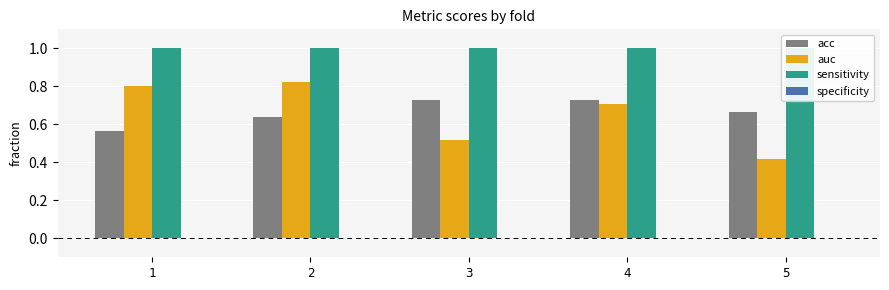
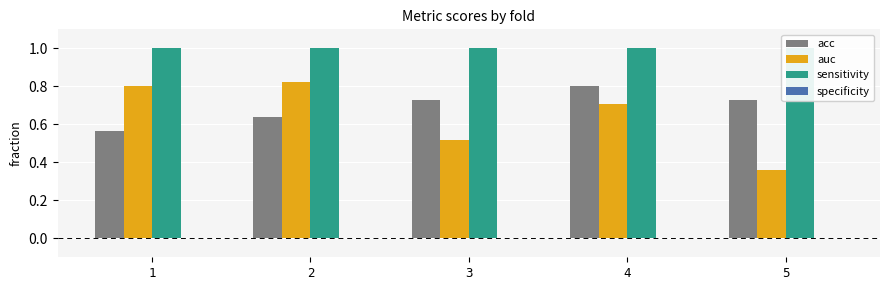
  {
    "acc": {
      "1": 0.56,
      "2": 0.64,
      "3": 0.73,
-     "4": 0.73,
-     "5": 0.67
+     "4": 0.80,
+     "5": 0.73
    },
    "auc": {
      "1": 0.80,
      "2": 0.82,
      "3": 0.52,
      "4": 0.71,
-     "5": 0.42
+     "5": 0.36
    },
    "sensitivity": {
      "1": 1.00,
      "2": 1.00,
      "3": 1.00,
      "4": 1.00
    },
    "specificity": {
      "1": 0.00,
      "2": 0.00,
      "3": 0.00,
      "4": 0.00,
      "5": 0.00
    }
  }
